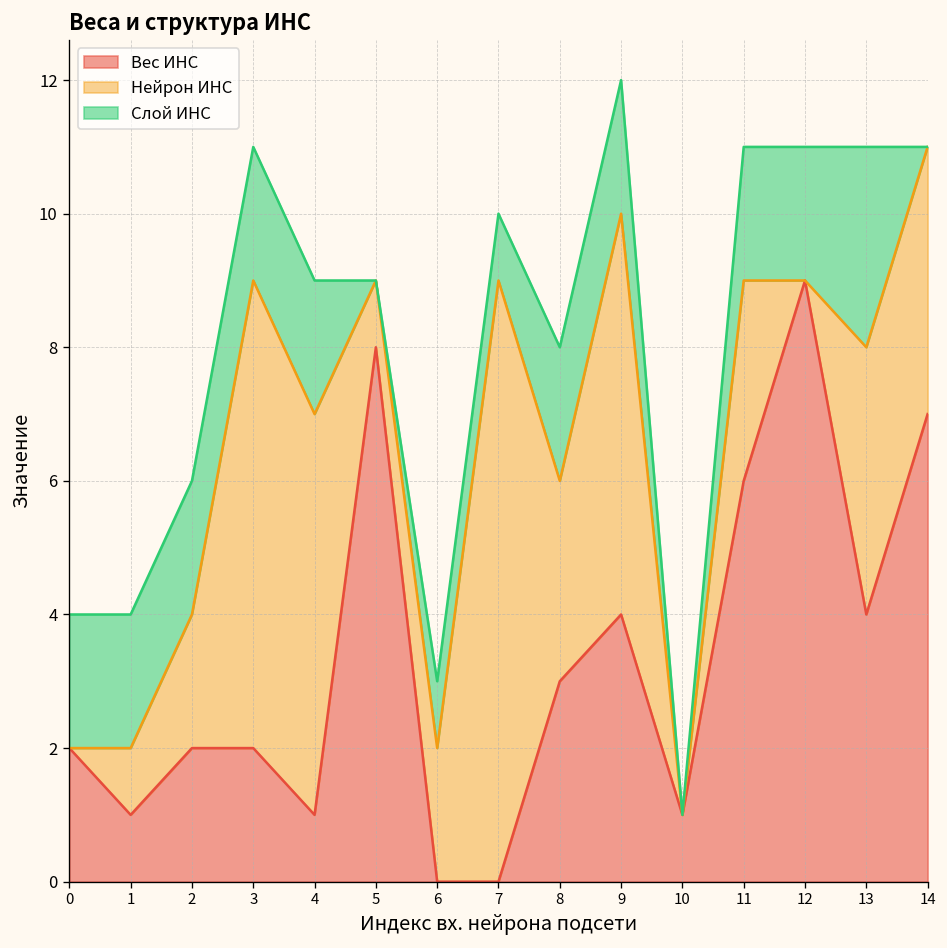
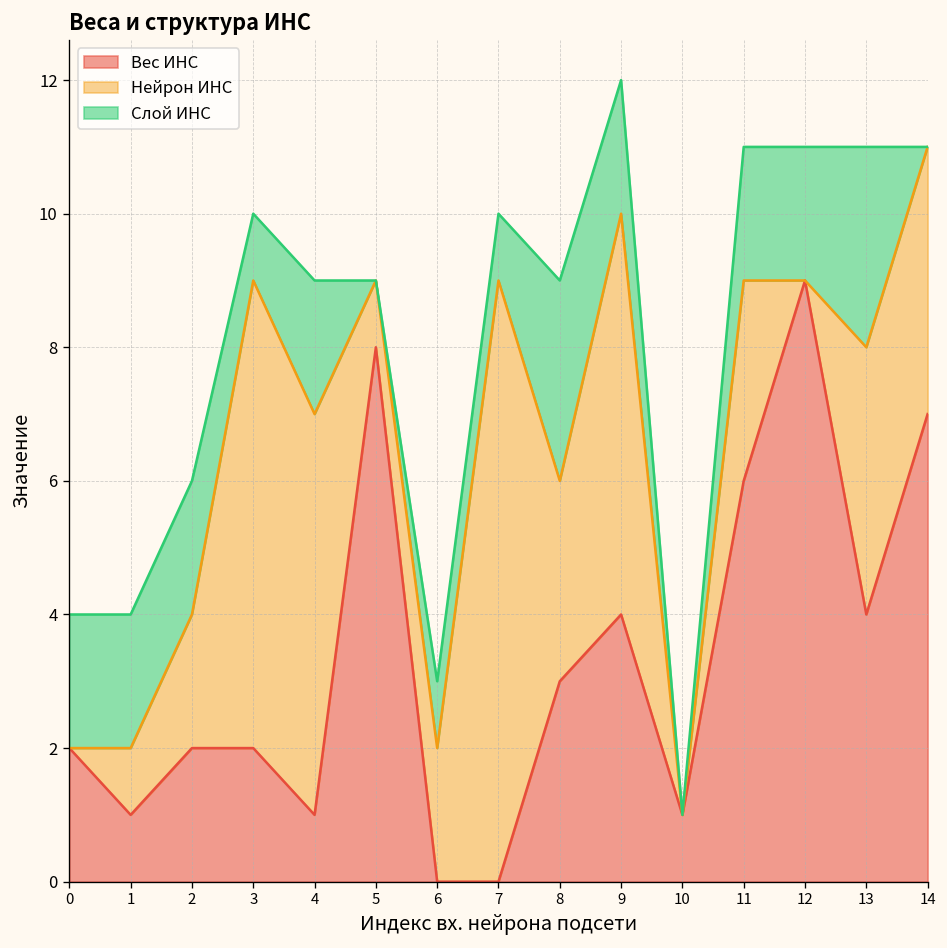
  {
    "Вес ИНС": {
      "1": 1,
      "2": 2,
      "3": 2,
      "4": 1,
      "5": 8,
      "6": 0,
      "7": 0,
      "8": 3,
      "9": 4,
      "11": 6,
      "13": 4,
      "14": 7
    },
    "Нейрон ИНС": {
      "1": 2,
      "2": 4,
      "3": 9,
      "4": 7,
      "6": 2,
      "7": 9,
      "8": 6,
      "9": 10,
      "11": 9,
      "13": 8
    },
    "Слой ИНС": {
      "0": 4,
      "1": 4,
      "2": 6,
-     "3": 2,
+     "3": 1,
      "4": 9,
      "6": 3,
      "7": 10,
-     "8": 2,
+     "8": 3,
      "9": 12,
      "11": 11,
      "12": 11,
      "13": 11
    }
  }
